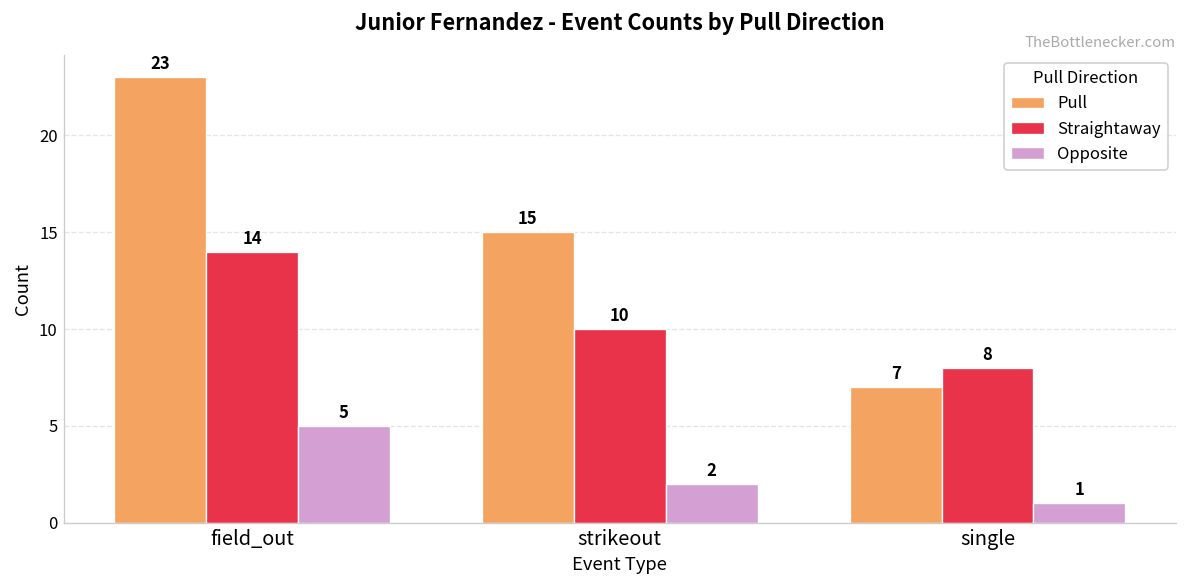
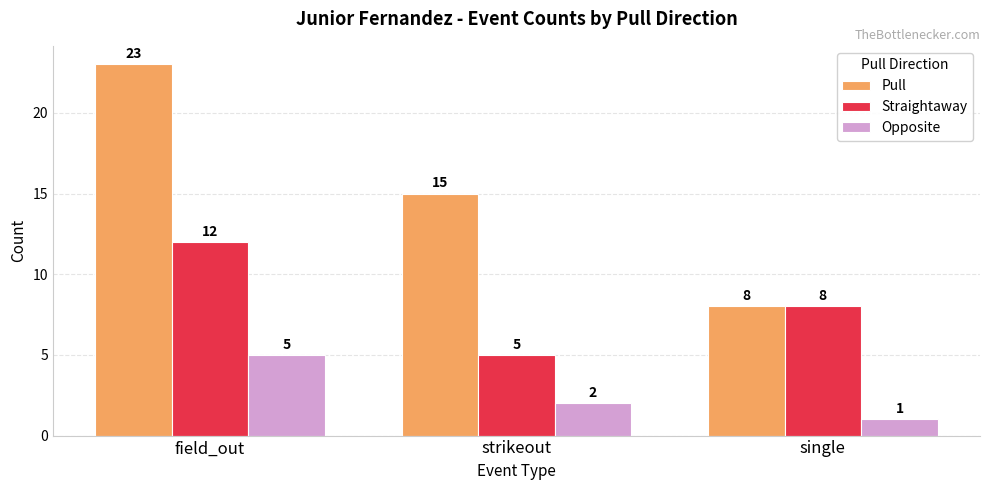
  {
    "Pull": {
      "field_out": 23,
      "strikeout": 15,
-     "single": 7
+     "single": 8
    },
    "Straightaway": {
-     "field_out": 14,
-     "strikeout": 10,
+     "field_out": 12,
+     "strikeout": 5,
      "single": 8
    },
    "Opposite": {
      "field_out": 5,
      "strikeout": 2,
      "single": 1
    }
  }
